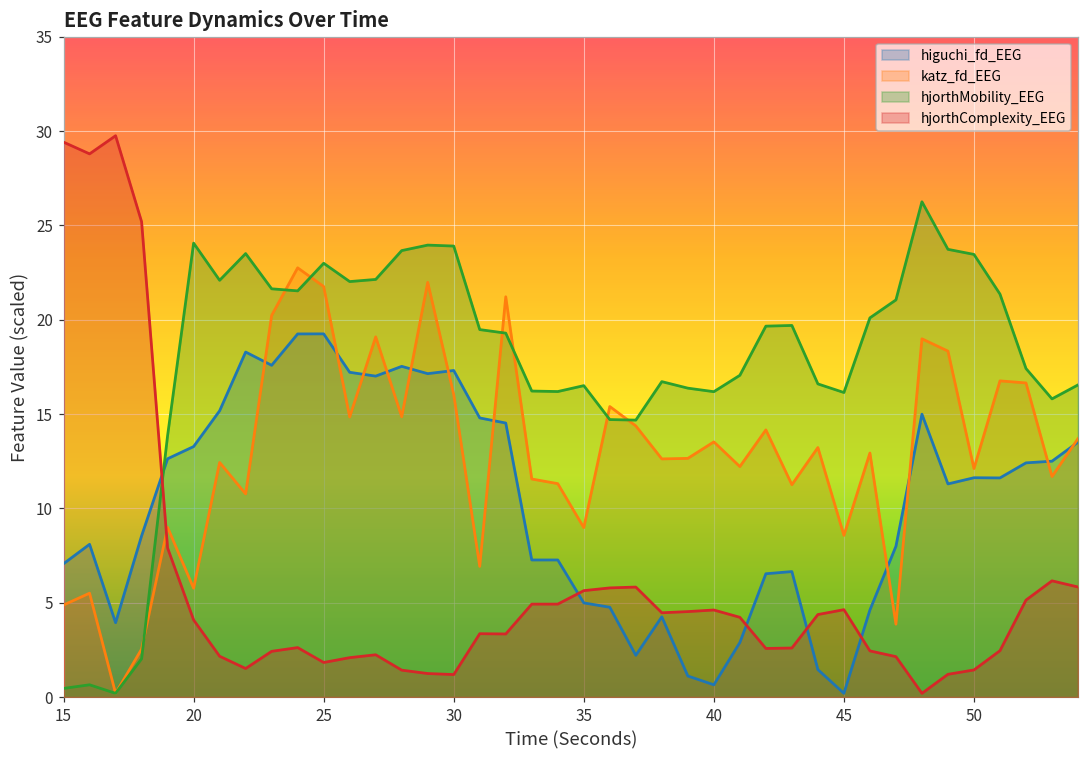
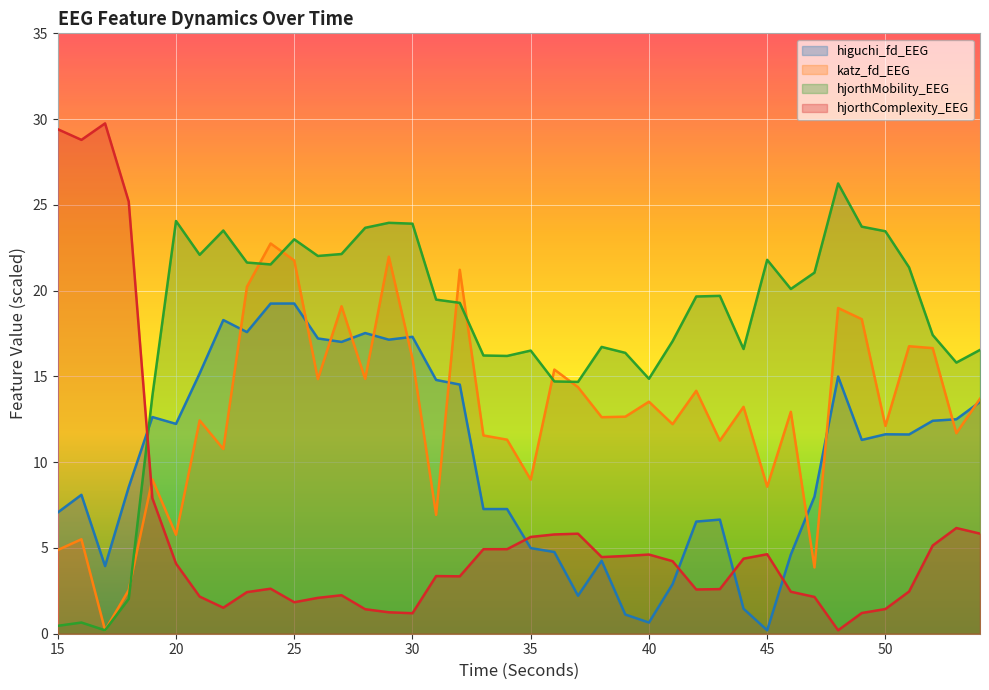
  {
    "higuchi_fd_EEG": {
      "15": 7.1,
-     "20": 13.3,
+     "20": 12.2,
      "25": 19.3,
      "30": 17.3,
      "35": 5.0,
      "40": 0.7,
      "45": 0.2,
      "50": 11.6
    },
    "hjorthMobility_EEG": {
      "15": 0.5,
      "20": 24.1,
      "25": 23.0,
      "30": 23.9,
      "35": 16.5,
-     "40": 16.2,
-     "45": 16.1,
+     "40": 14.9,
+     "45": 21.8,
      "50": 23.5
    }
  }
